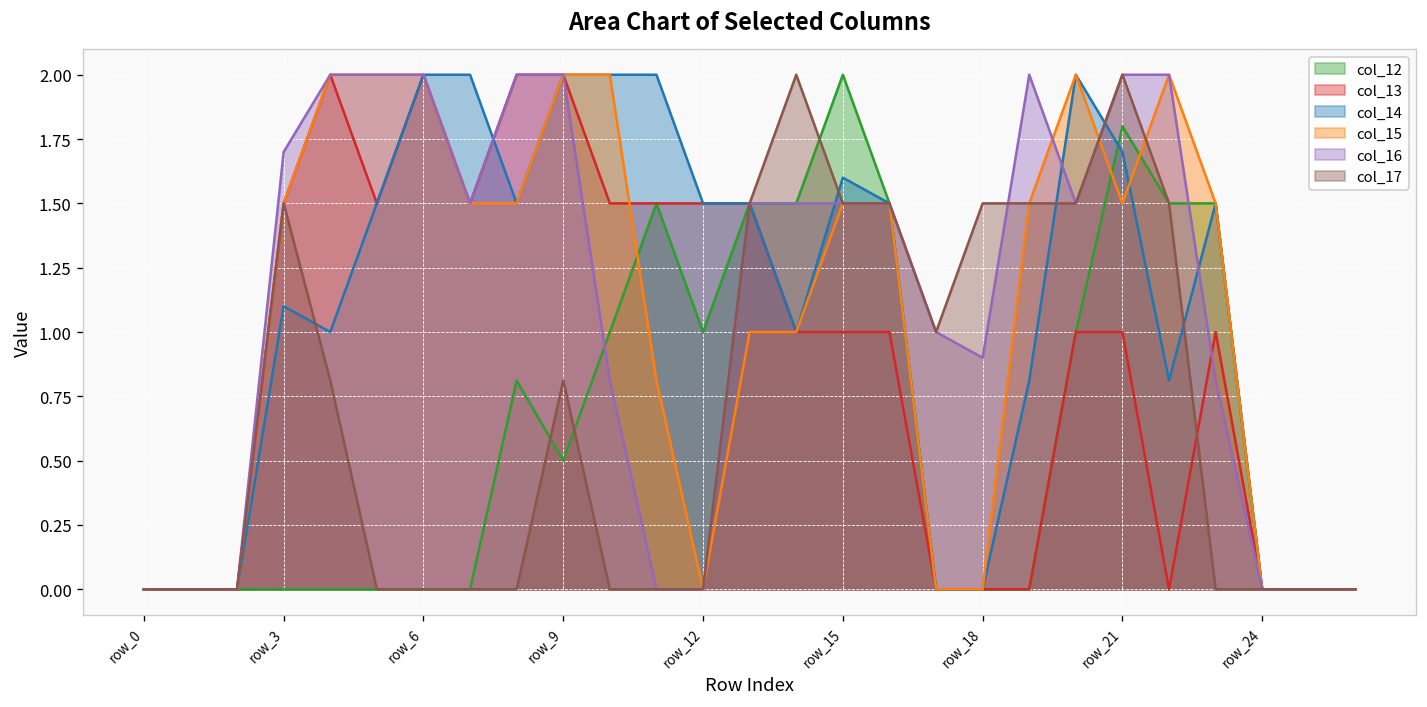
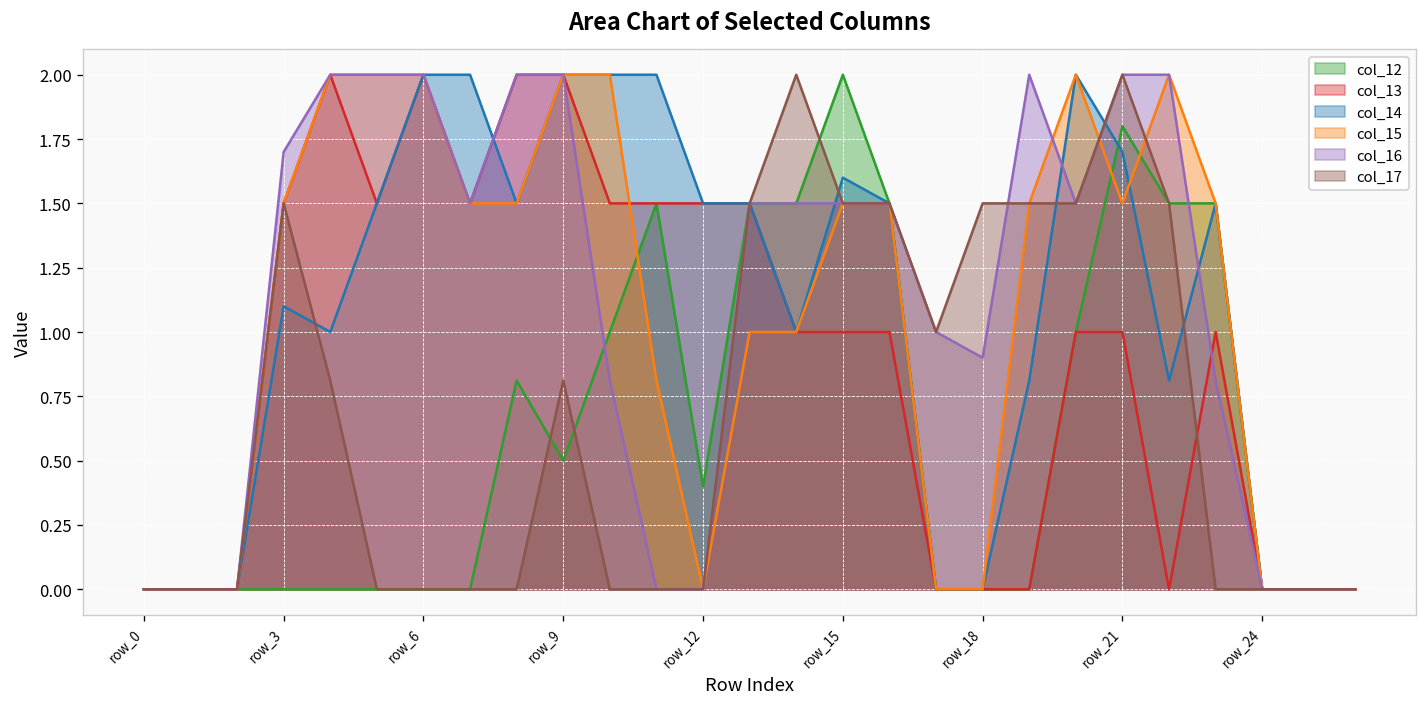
  {
    "col_12": {
      "row_3": 0.0,
      "row_9": 0.5,
-     "row_12": 1.0,
+     "row_12": 0.4,
      "row_15": 2.0,
      "row_21": 1.8
    },
    "col_14": {
      "row_3": 1.1,
      "row_15": 1.6,
      "row_21": 1.7
    },
    "col_16": {
      "row_3": 1.7,
      "row_18": 0.9
    }
  }
